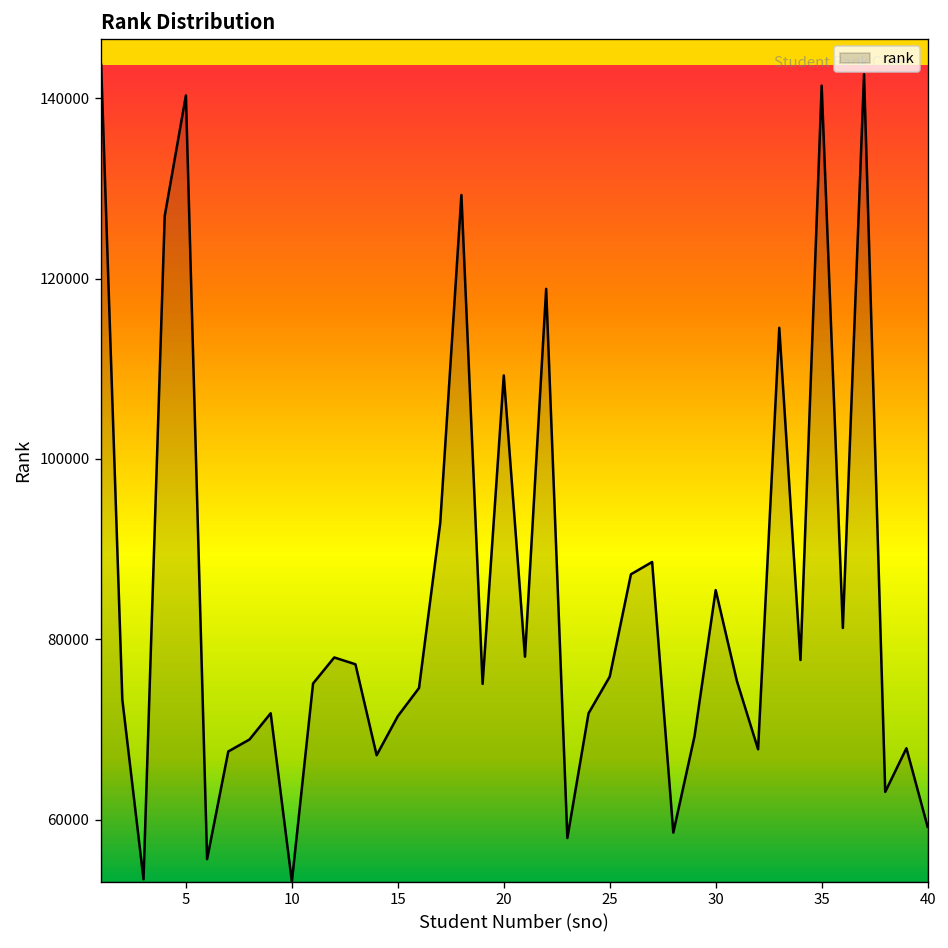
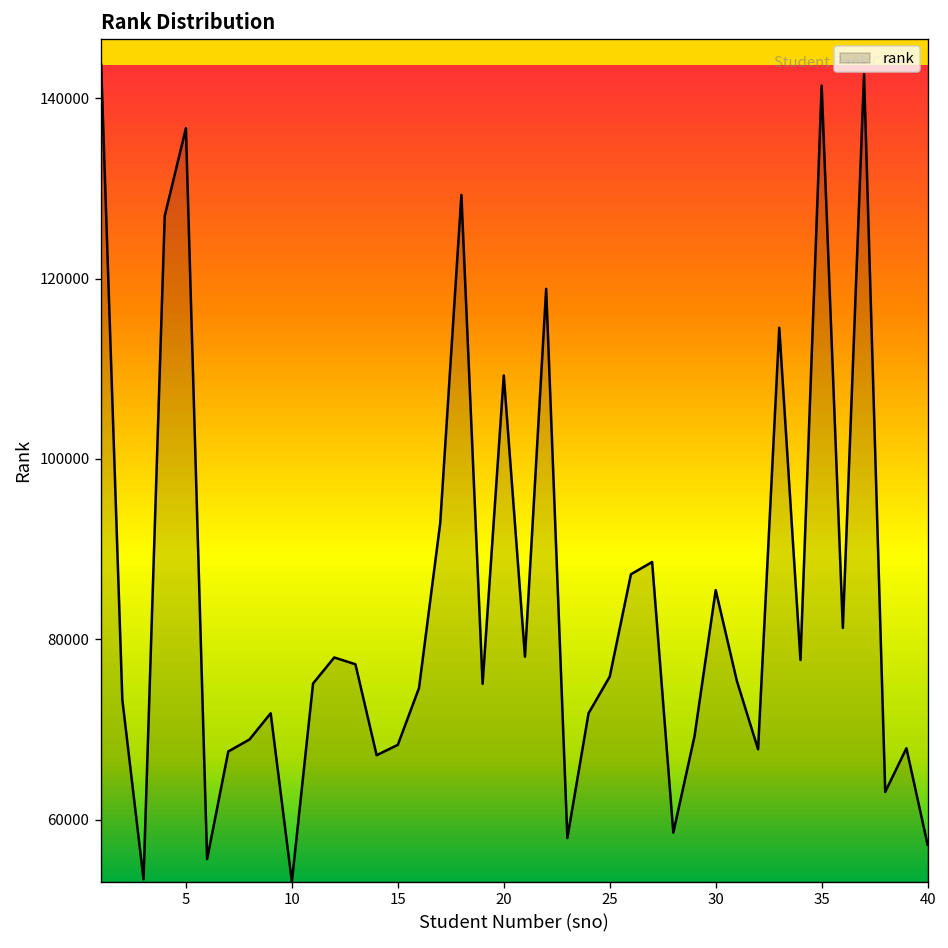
  {
-   "5": 140000,
+   "5": 137000,
    "10": 53000,
-   "15": 71000,
+   "15": 68000,
    "20": 109000,
    "25": 76000,
    "30": 85000,
    "35": 141000,
-   "40": 59000
+   "40": 57000
  }
